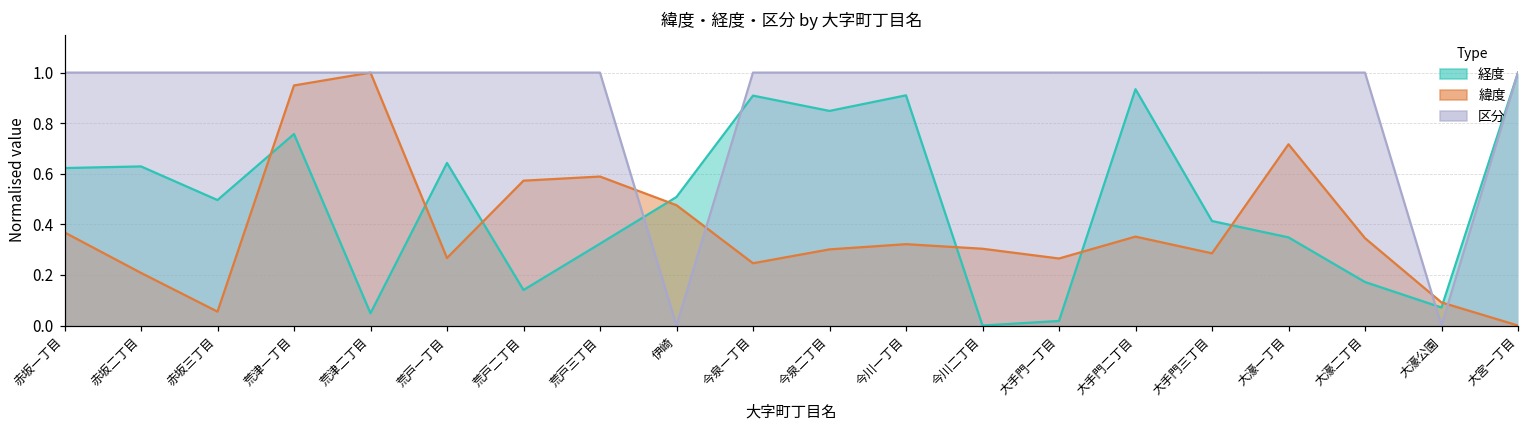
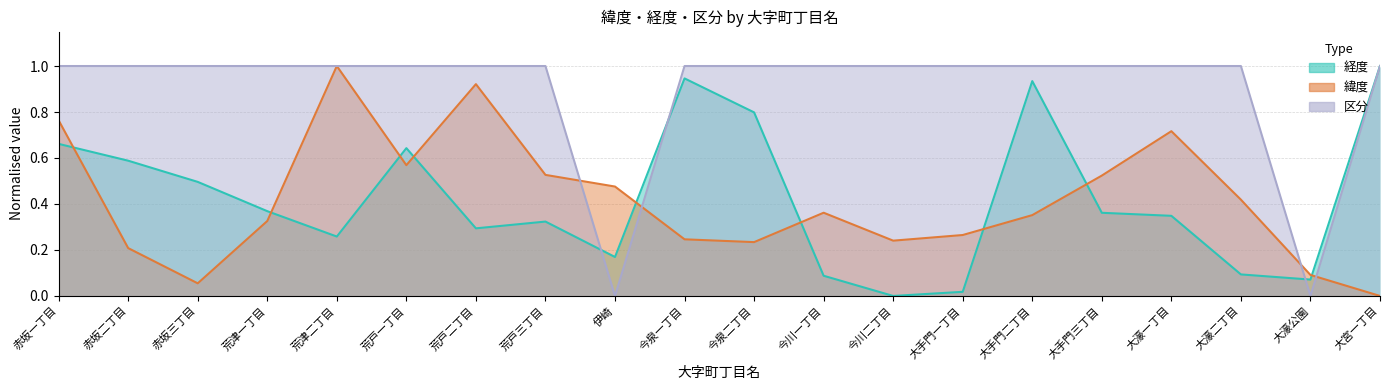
  {
    "経度": {
-     "赤坂一丁目": 0.62,
-     "赤坂二丁目": 0.63,
+     "赤坂一丁目": 0.66,
+     "赤坂二丁目": 0.59,
      "赤坂三丁目": 0.50,
-     "荒津一丁目": 0.76,
-     "荒津二丁目": 0.05,
+     "荒津一丁目": 0.37,
+     "荒津二丁目": 0.26,
      "荒戸一丁目": 0.64,
-     "荒戸二丁目": 0.14,
+     "荒戸二丁目": 0.29,
      "荒戸三丁目": 0.32,
-     "伊崎": 0.51,
-     "今泉一丁目": 0.91,
-     "今泉二丁目": 0.85,
-     "今川一丁目": 0.91,
+     "伊崎": 0.17,
+     "今泉一丁目": 0.95,
+     "今泉二丁目": 0.80,
+     "今川一丁目": 0.09,
      "今川二丁目": 0.00,
      "大手門一丁目": 0.02,
      "大手門二丁目": 0.93,
-     "大手門三丁目": 0.41,
+     "大手門三丁目": 0.36,
      "大濠一丁目": 0.35,
-     "大濠二丁目": 0.17,
+     "大濠二丁目": 0.09,
      "大濠公園": 0.07
    },
    "緯度": {
-     "赤坂一丁目": 0.37,
+     "赤坂一丁目": 0.76,
      "赤坂二丁目": 0.21,
      "赤坂三丁目": 0.05,
-     "荒津一丁目": 0.95,
-     "荒戸一丁目": 0.27,
-     "荒戸二丁目": 0.57,
-     "荒戸三丁目": 0.59,
+     "荒津一丁目": 0.33,
+     "荒戸一丁目": 0.57,
+     "荒戸二丁目": 0.92,
+     "荒戸三丁目": 0.53,
      "伊崎": 0.48,
      "今泉一丁目": 0.25,
-     "今泉二丁目": 0.30,
-     "今川一丁目": 0.32,
-     "今川二丁目": 0.30,
+     "今泉二丁目": 0.23,
+     "今川一丁目": 0.36,
+     "今川二丁目": 0.24,
      "大手門一丁目": 0.26,
      "大手門二丁目": 0.35,
-     "大手門三丁目": 0.29,
+     "大手門三丁目": 0.52,
      "大濠一丁目": 0.72,
-     "大濠二丁目": 0.35,
+     "大濠二丁目": 0.42,
      "大濠公園": 0.09,
      "大宮一丁目": 0.00
    },
    "区分": {
      "赤坂一丁目": 1.00,
      "赤坂二丁目": 1.00,
      "赤坂三丁目": 1.00,
      "荒津一丁目": 1.00,
      "荒戸一丁目": 1.00,
      "荒戸二丁目": 1.00,
      "荒戸三丁目": 1.00,
      "伊崎": 0.00,
      "今泉一丁目": 1.00,
      "今泉二丁目": 1.00,
      "今川一丁目": 1.00,
      "今川二丁目": 1.00,
      "大手門一丁目": 1.00,
      "大手門二丁目": 1.00,
      "大手門三丁目": 1.00,
      "大濠一丁目": 1.00,
      "大濠二丁目": 1.00,
      "大濠公園": 0.00
    }
  }
